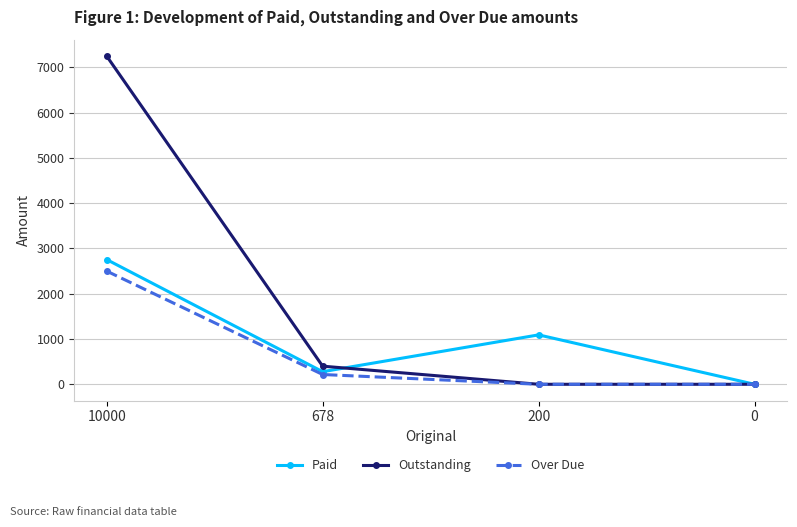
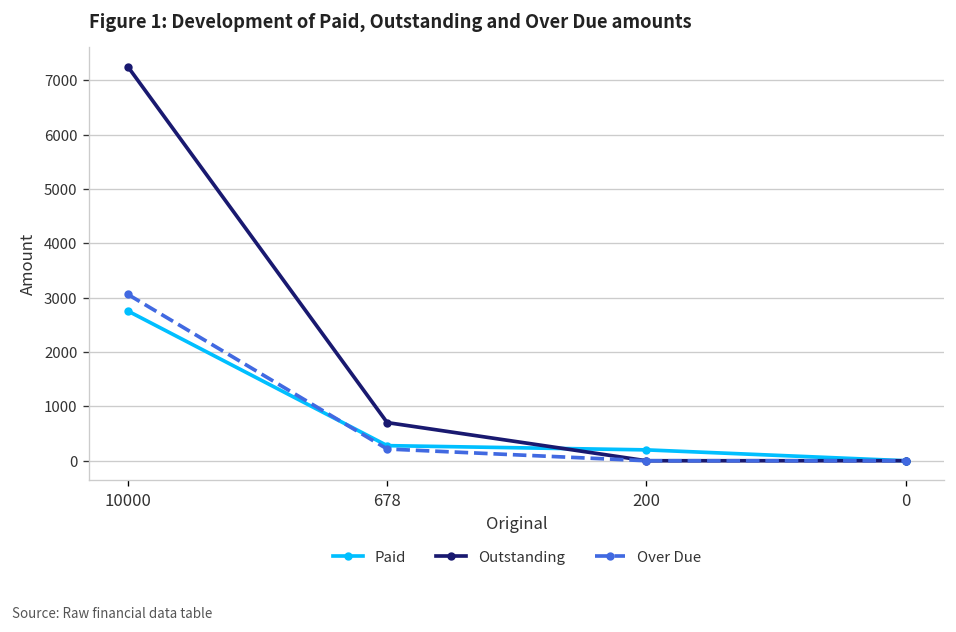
  {
    "Paid": {
      "10000": 2800,
      "678": 300,
-     "200": 1100
+     "200": 200
    },
    "Outstanding": {
      "10000": 7200,
-     "678": 400
+     "678": 700
    },
    "Over Due": {
-     "10000": 2500,
+     "10000": 3100,
      "678": 200
    }
  }
